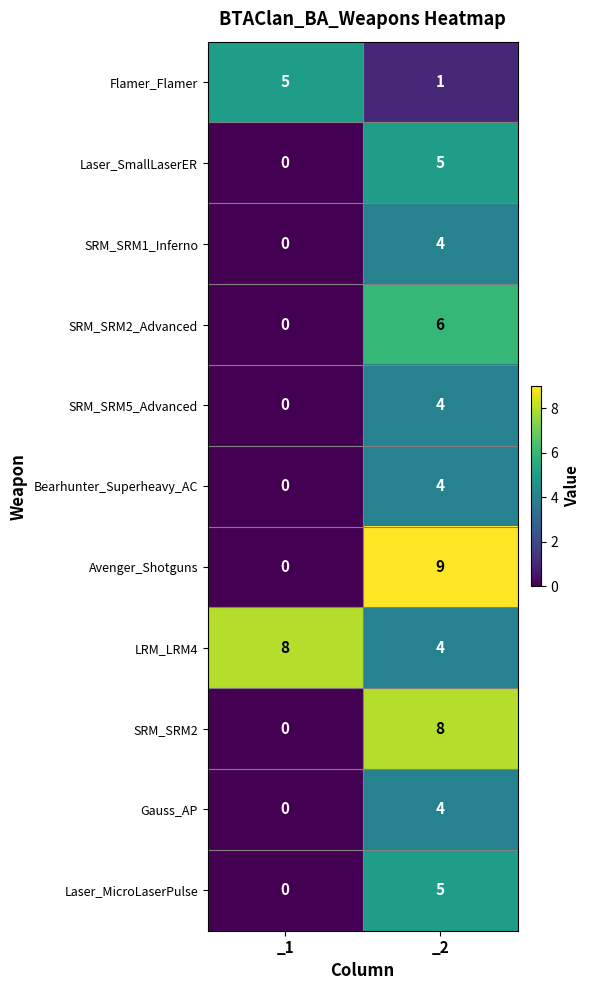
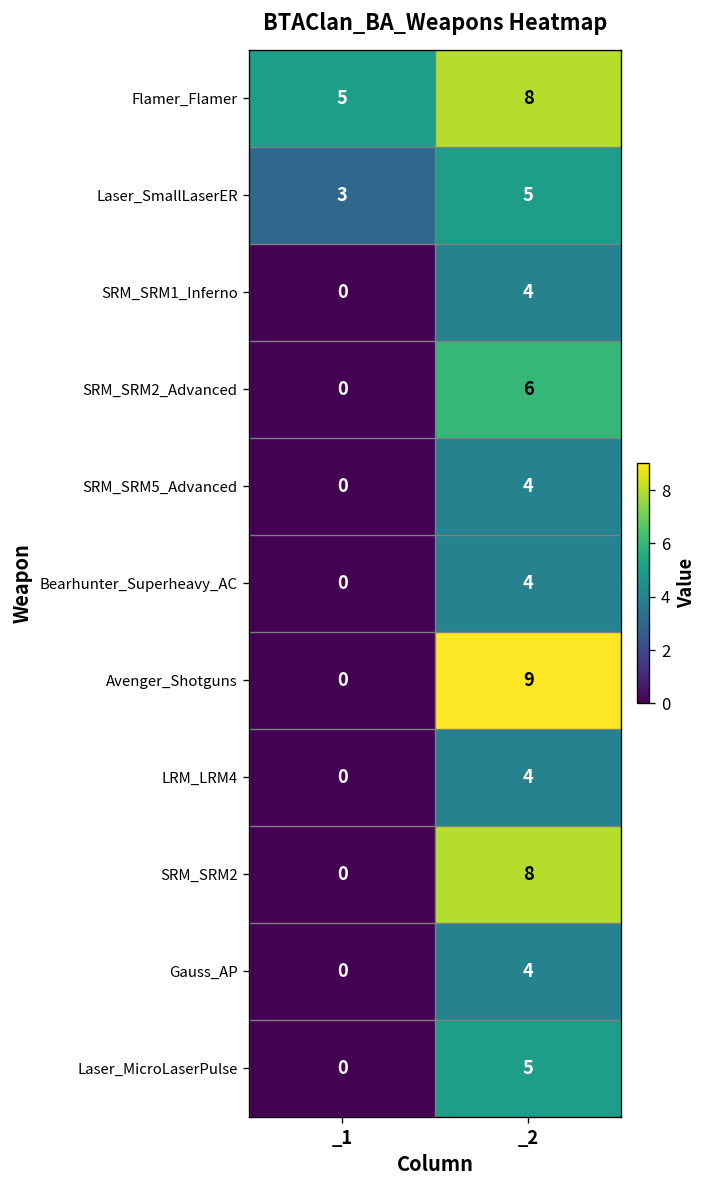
  {
    "Flamer_Flamer": {
      "_1": 5,
-     "_2": 1
+     "_2": 8
    },
    "Laser_SmallLaserER": {
-     "_1": 0,
+     "_1": 3,
      "_2": 5
    },
    "SRM_SRM1_Inferno": {
      "_1": 0,
      "_2": 4
    },
    "SRM_SRM2_Advanced": {
      "_1": 0,
      "_2": 6
    },
    "SRM_SRM5_Advanced": {
      "_1": 0,
      "_2": 4
    },
    "Bearhunter_Superheavy_AC": {
      "_1": 0,
      "_2": 4
    },
    "Avenger_Shotguns": {
      "_1": 0,
      "_2": 9
    },
    "LRM_LRM4": {
-     "_1": 8,
+     "_1": 0,
      "_2": 4
    },
    "SRM_SRM2": {
      "_1": 0,
      "_2": 8
    },
    "Gauss_AP": {
      "_1": 0,
      "_2": 4
    },
    "Laser_MicroLaserPulse": {
      "_1": 0,
      "_2": 5
    }
  }
